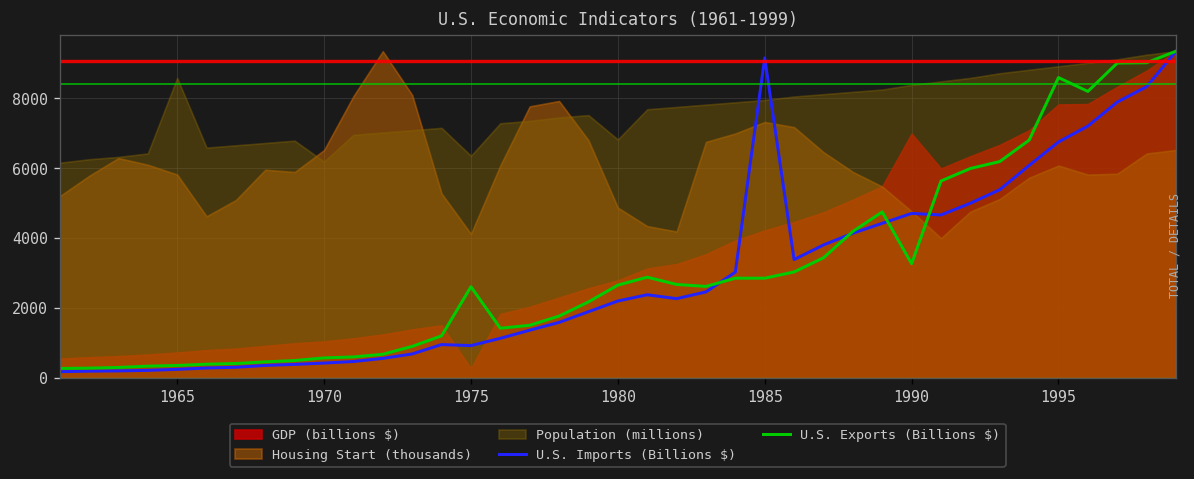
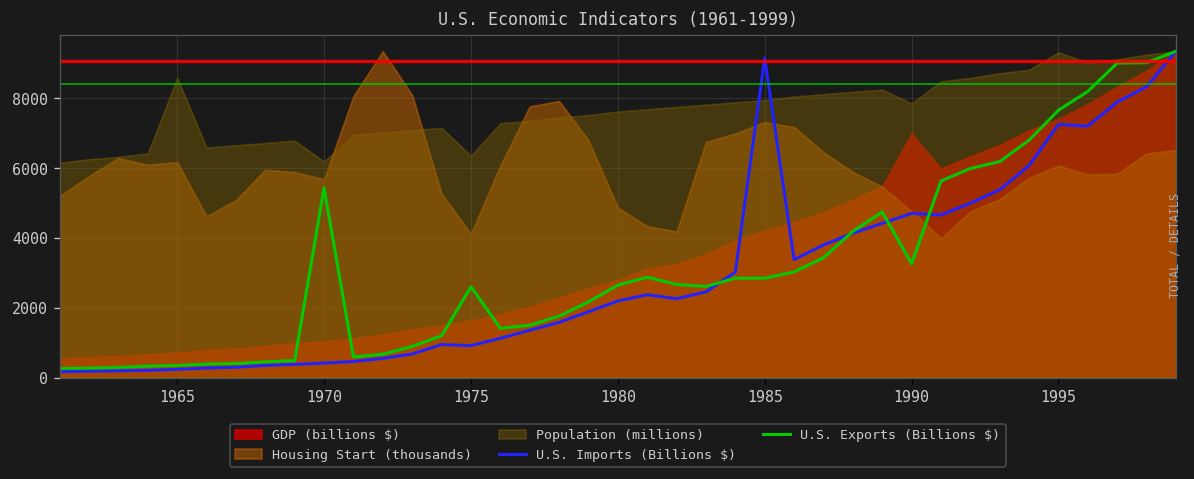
  {
    "U.S. Imports (Billions $)": {
      "1965": 200,
      "1970": 400,
      "1975": 900,
      "1980": 2200,
      "1985": 9200,
-     "1995": 6800
+     "1995": 7300
    },
    "GDP (billions $)": {
      "1965": 700,
      "1970": 1000,
-     "1975": 300,
+     "1975": 1600,
      "1980": 2800,
      "1985": 4200,
      "1990": 7000,
-     "1995": 7800
+     "1995": 7400
    },
    "Housing Start (thousands)": {
-     "1965": 5800,
-     "1970": 6500,
+     "1965": 6200,
+     "1970": 5700,
      "1975": 4100,
      "1980": 4900,
      "1985": 7300,
      "1995": 6100
    },
    "U.S. Exports (Billions $)": {
      "1965": 300,
-     "1970": 600,
+     "1970": 5400,
      "1975": 2600,
      "1980": 2700,
      "1985": 2900,
      "1990": 3300,
-     "1995": 8600
+     "1995": 7700
    },
    "Population (millions)": {
      "1965": 8600,
      "1970": 6200,
      "1975": 6400,
-     "1980": 6800,
+     "1980": 7600,
      "1985": 8000,
-     "1990": 8400,
-     "1995": 8900
+     "1990": 7900,
+     "1995": 9300
    }
  }
